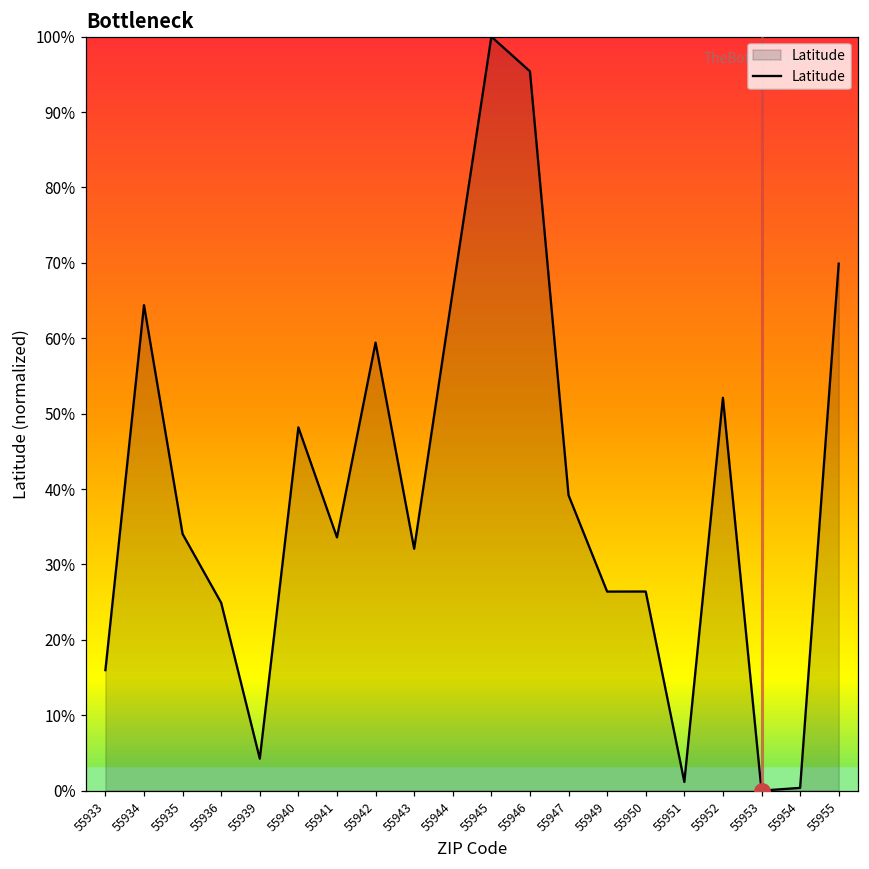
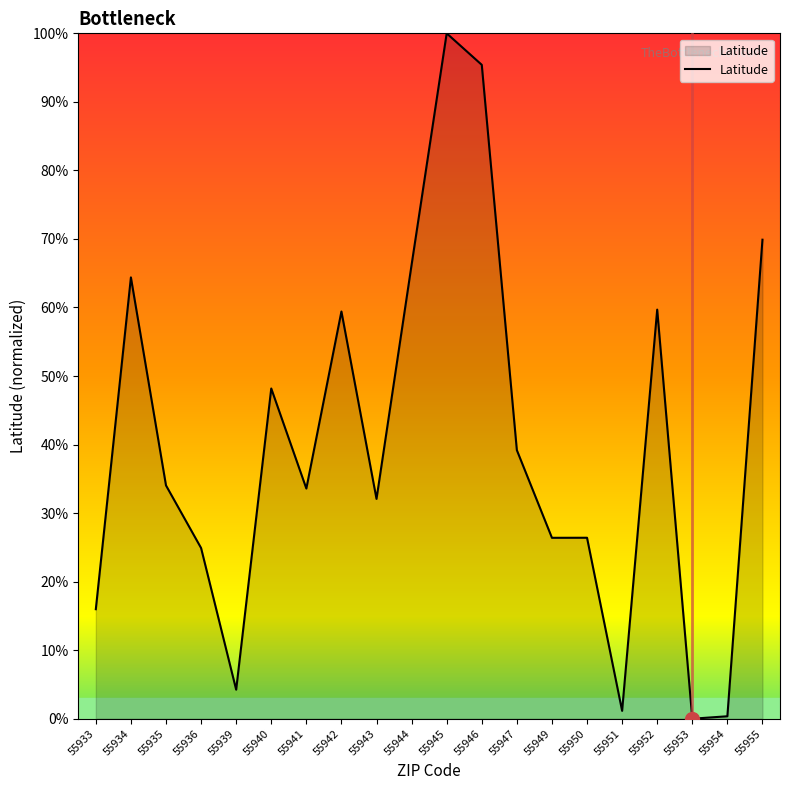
  {
    "Latitude": {
      "55933": "16%",
      "55934": "64%",
      "55935": "34%",
      "55936": "25%",
      "55939": "4%",
      "55940": "48%",
      "55941": "34%",
      "55942": "59%",
      "55943": "32%",
      "55944": "66%",
      "55945": "100%",
      "55946": "95%",
      "55947": "39%",
      "55949": "26%",
      "55950": "26%",
-     "55952": "52%",
+     "55952": "60%",
      "55955": "70%"
    }
  }
